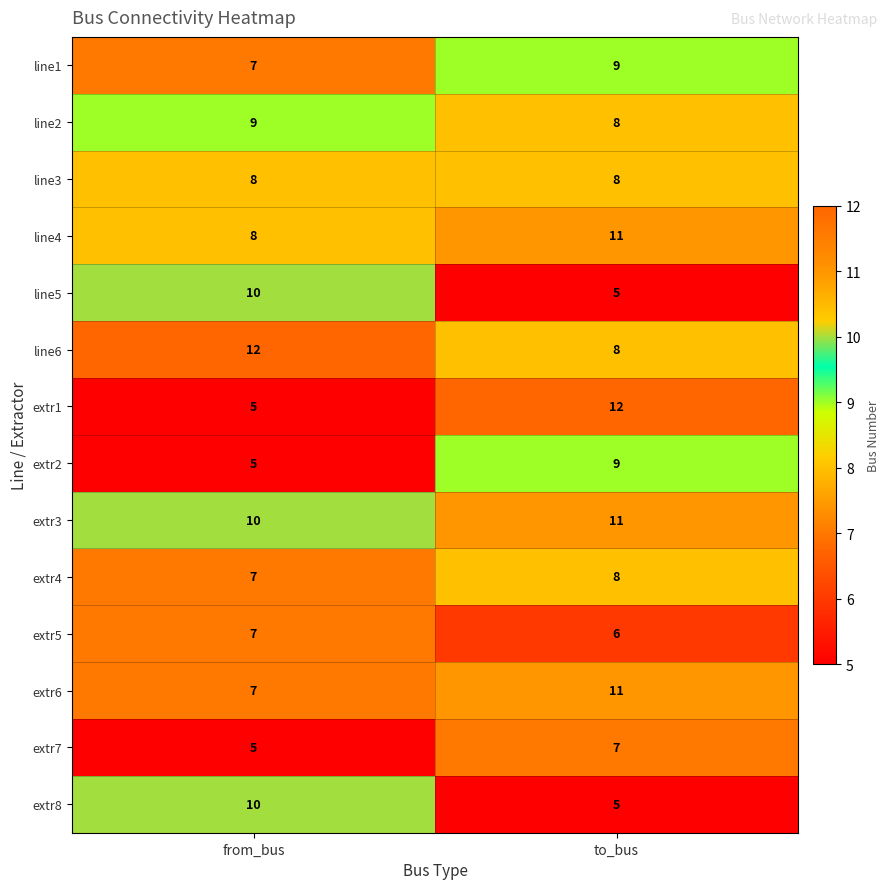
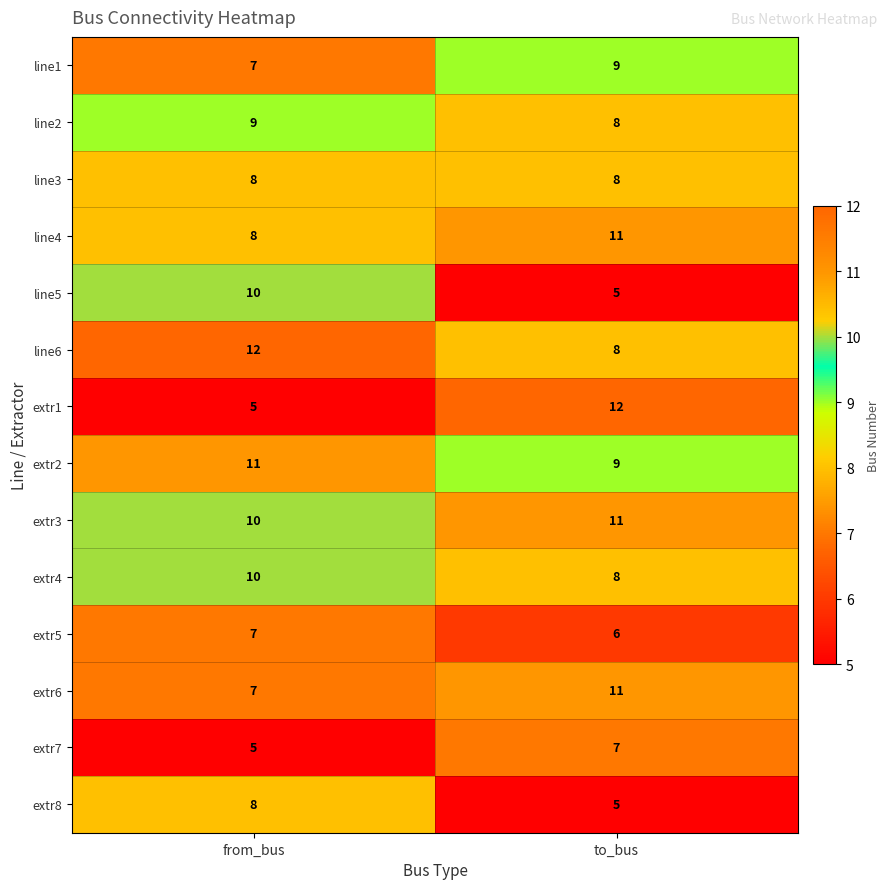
  {
    "line1": {
      "from_bus": 7,
      "to_bus": 9
    },
    "line2": {
      "from_bus": 9,
      "to_bus": 8
    },
    "line3": {
      "from_bus": 8,
      "to_bus": 8
    },
    "line4": {
      "from_bus": 8,
      "to_bus": 11
    },
    "line5": {
      "from_bus": 10,
      "to_bus": 5
    },
    "line6": {
      "from_bus": 12,
      "to_bus": 8
    },
    "extr1": {
      "from_bus": 5,
      "to_bus": 12
    },
    "extr2": {
-     "from_bus": 5,
+     "from_bus": 11,
      "to_bus": 9
    },
    "extr3": {
      "from_bus": 10,
      "to_bus": 11
    },
    "extr4": {
-     "from_bus": 7,
+     "from_bus": 10,
      "to_bus": 8
    },
    "extr5": {
      "from_bus": 7,
      "to_bus": 6
    },
    "extr6": {
      "from_bus": 7,
      "to_bus": 11
    },
    "extr7": {
      "from_bus": 5,
      "to_bus": 7
    },
    "extr8": {
-     "from_bus": 10,
+     "from_bus": 8,
      "to_bus": 5
    }
  }
